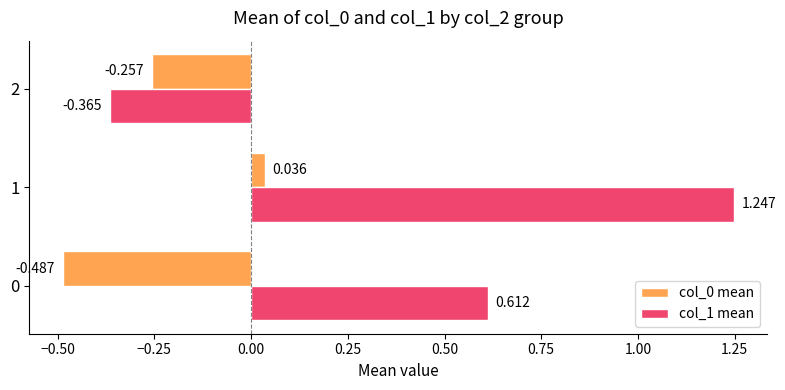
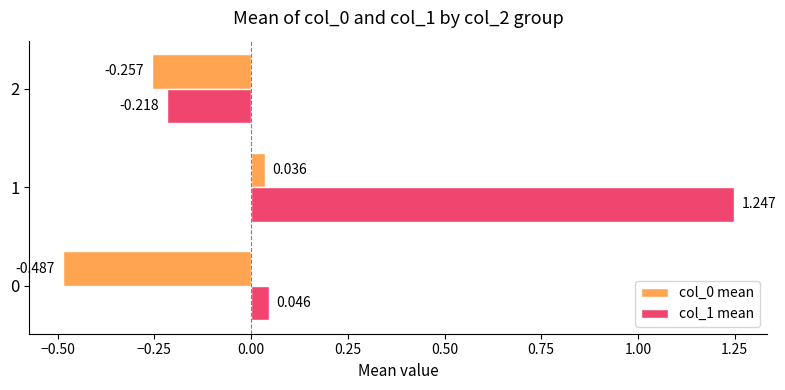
  {
    "col_0 mean": {
      "2": -0.257,
      "1": 0.036,
      "0": -0.487
    },
    "col_1 mean": {
-     "2": -0.365,
+     "2": -0.218,
      "1": 1.247,
-     "0": 0.612
+     "0": 0.046
    }
  }
